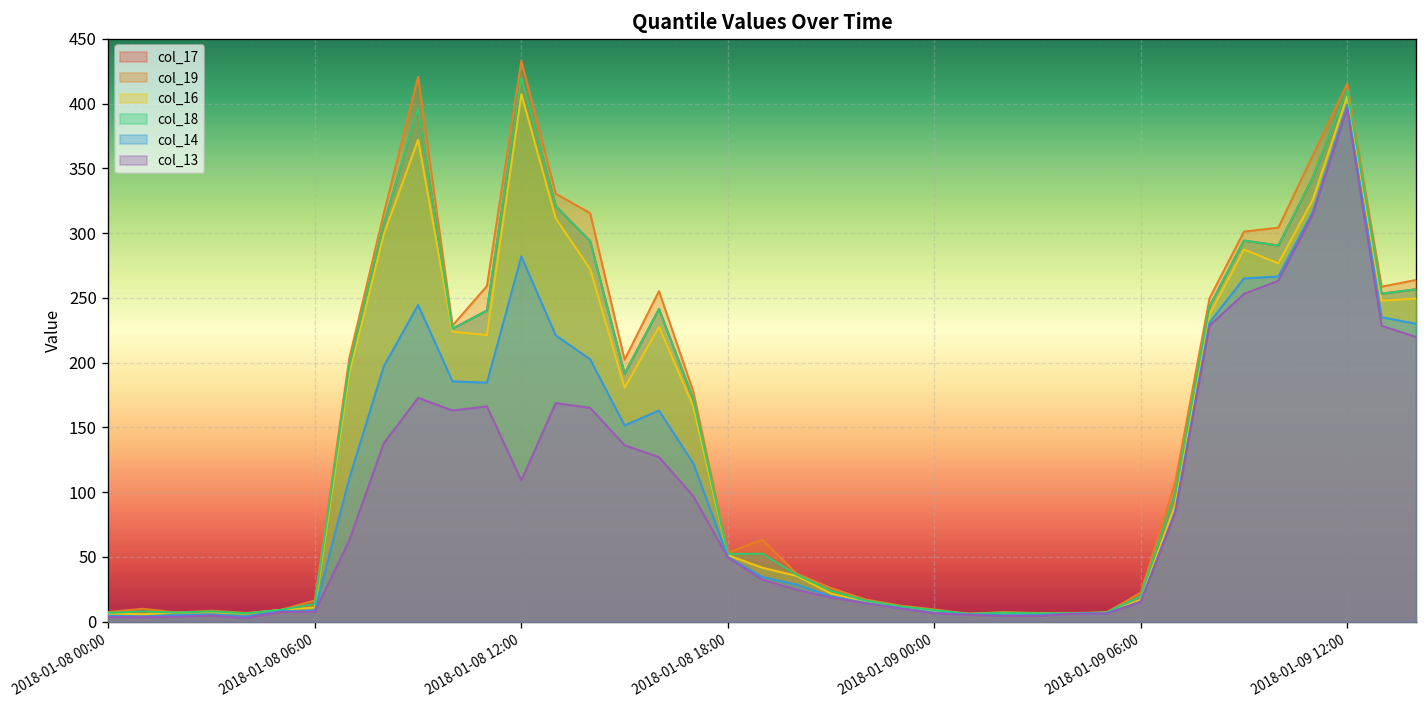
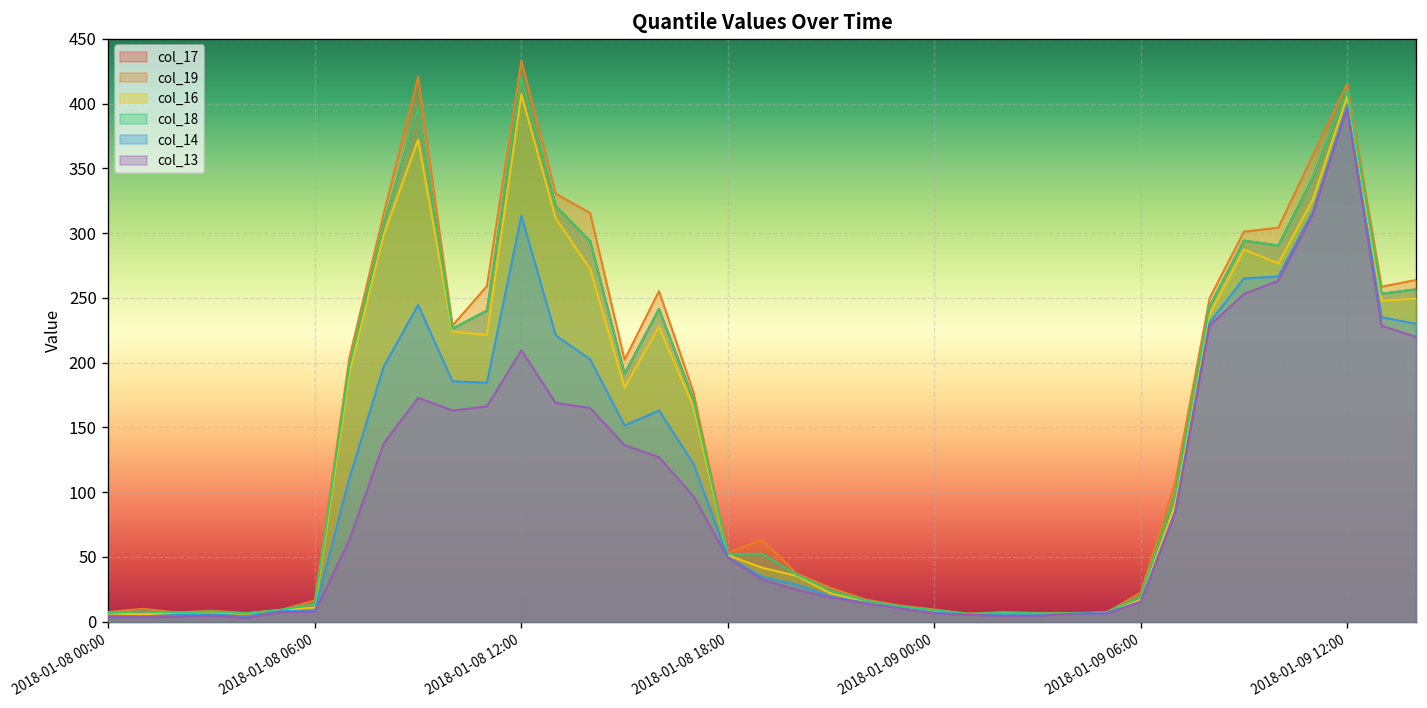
  {
    "col_14": {
-     "2018-01-08 12:00": 282,
+     "2018-01-08 12:00": 313,
      "2018-01-09 12:00": 399
    },
    "col_13": {
-     "2018-01-08 12:00": 109,
+     "2018-01-08 12:00": 209,
      "2018-01-09 12:00": 396
    }
  }
